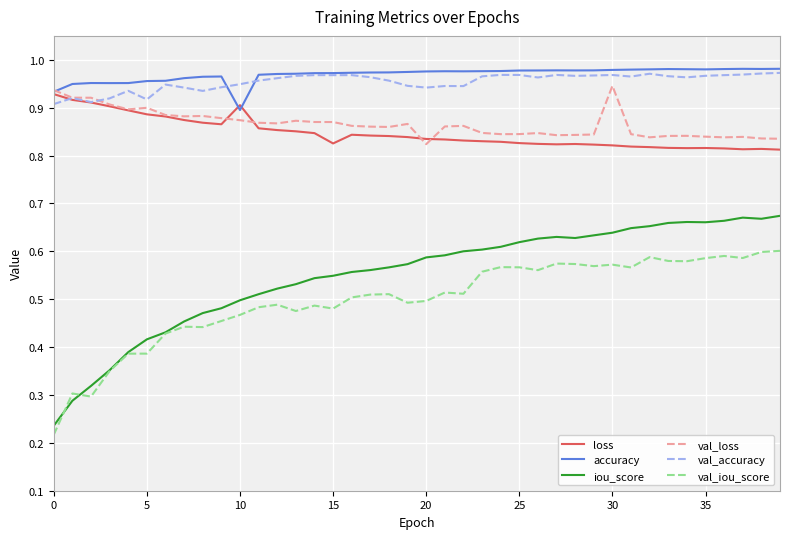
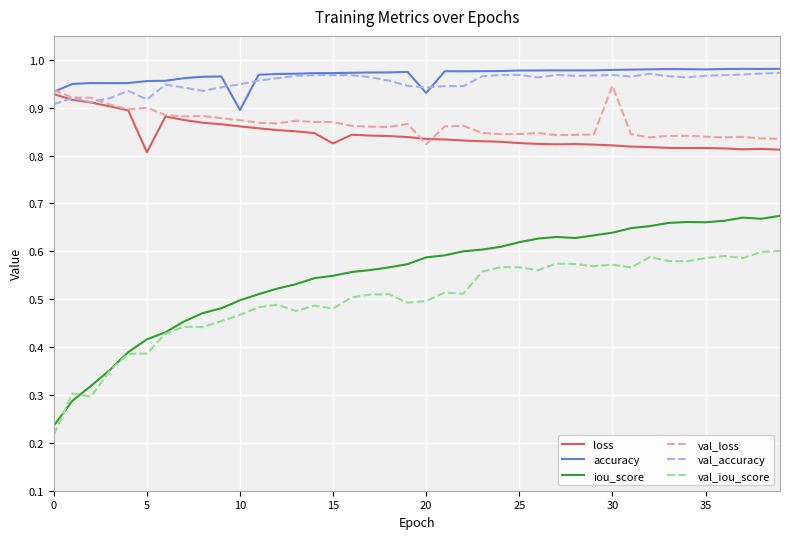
  {
    "loss": {
-     "5": 0.89,
-     "10": 0.91,
+     "5": 0.81,
+     "10": 0.86,
      "15": 0.83,
      "20": 0.83,
      "25": 0.83,
      "30": 0.82,
      "35": 0.82
    },
    "accuracy": {
      "5": 0.96,
      "10": 0.90,
-     "20": 0.98,
+     "20": 0.93,
      "25": 0.98,
      "30": 0.98,
      "35": 0.98
    },
    "iou_score": {
      "0": 0.24,
      "5": 0.42,
      "10": 0.50,
      "15": 0.55,
      "20": 0.59,
      "25": 0.62,
      "30": 0.64,
      "35": 0.66
    },
    "val_loss": {
      "5": 0.90,
      "10": 0.87,
      "15": 0.87,
      "20": 0.82,
      "25": 0.84,
      "30": 0.95,
      "35": 0.84
    },
    "val_accuracy": {
      "0": 0.91,
      "5": 0.92,
      "10": 0.95,
      "20": 0.94,
      "25": 0.97,
      "30": 0.97,
      "35": 0.97
    },
    "val_iou_score": {
      "0": 0.22,
      "5": 0.39,
      "10": 0.47,
      "15": 0.48,
      "20": 0.50,
      "25": 0.57,
      "30": 0.57,
      "35": 0.59
    }
  }
